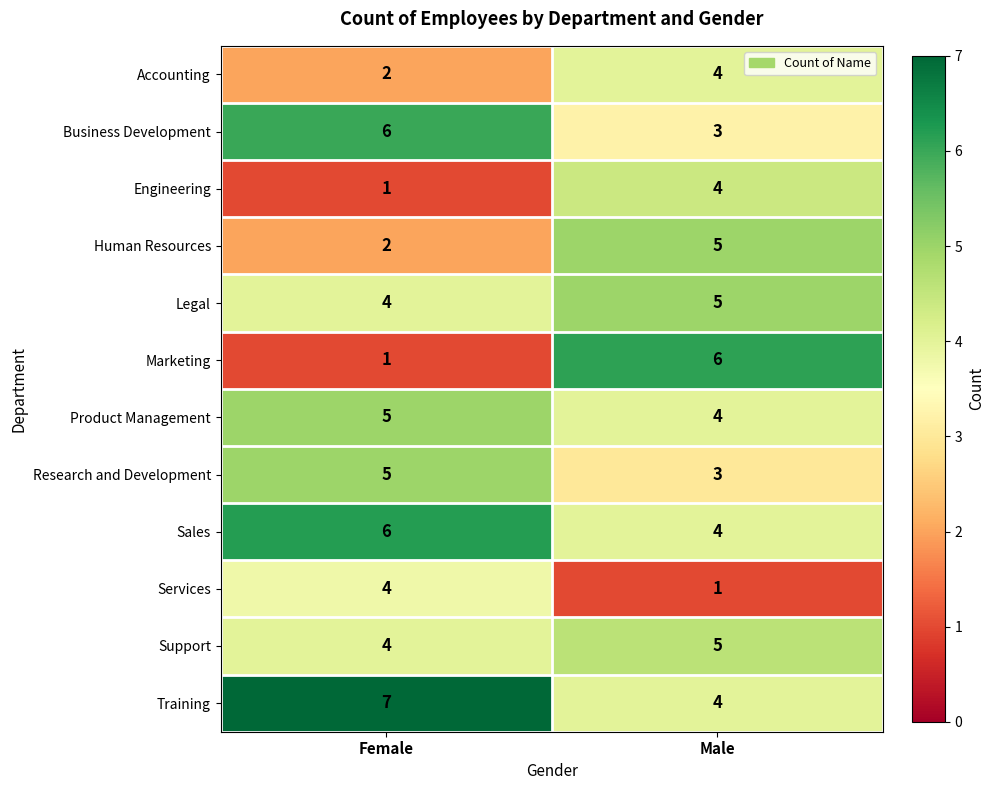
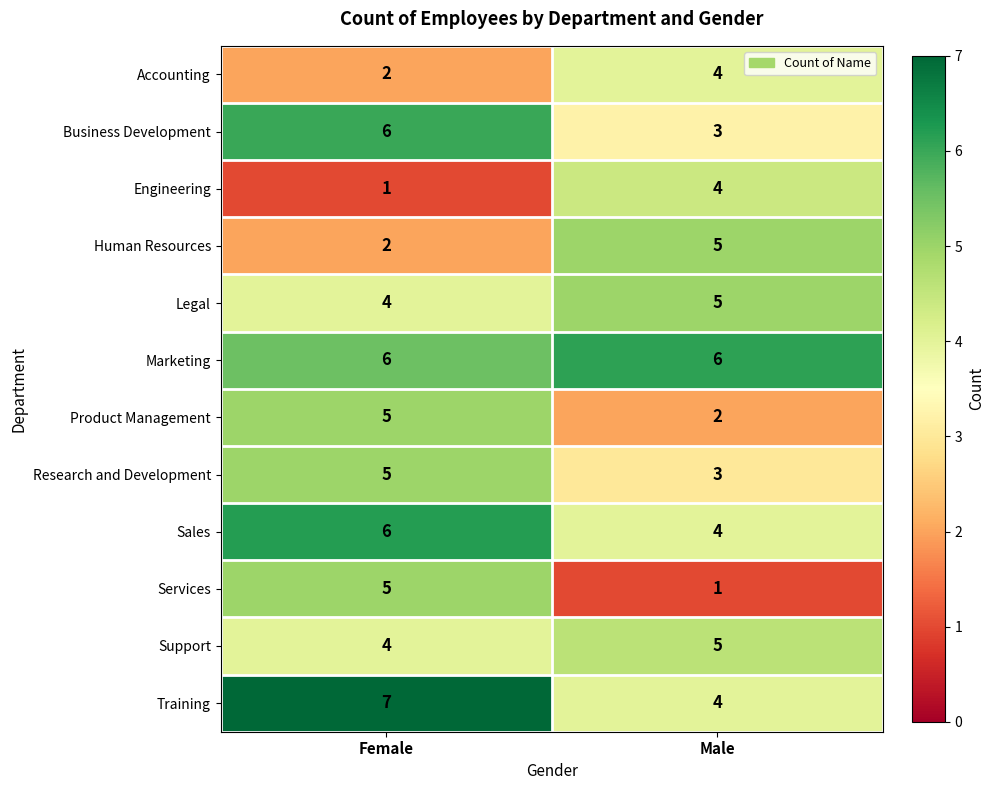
  {
    "Accounting": {
      "Female": 2,
      "Male": 4
    },
    "Business Development": {
      "Female": 6,
      "Male": 3
    },
    "Engineering": {
      "Female": 1,
      "Male": 4
    },
    "Human Resources": {
      "Female": 2,
      "Male": 5
    },
    "Legal": {
      "Female": 4,
      "Male": 5
    },
    "Marketing": {
-     "Female": 1,
+     "Female": 6,
      "Male": 6
    },
    "Product Management": {
      "Female": 5,
-     "Male": 4
+     "Male": 2
    },
    "Research and Development": {
      "Female": 5,
      "Male": 3
    },
    "Sales": {
      "Female": 6,
      "Male": 4
    },
    "Services": {
-     "Female": 4,
+     "Female": 5,
      "Male": 1
    },
    "Support": {
      "Female": 4,
      "Male": 5
    },
    "Training": {
      "Female": 7,
      "Male": 4
    }
  }
